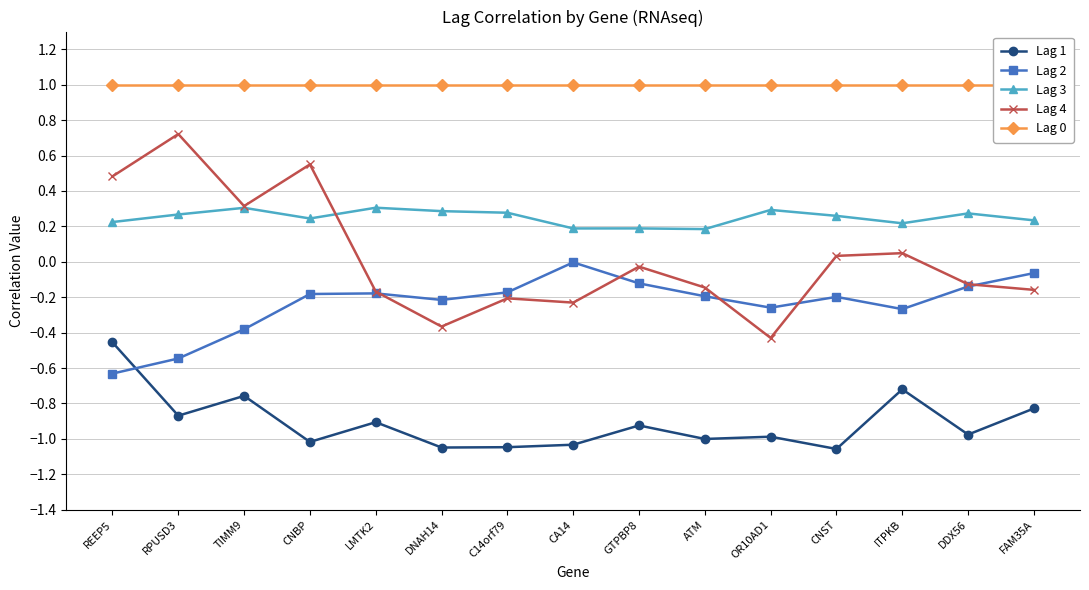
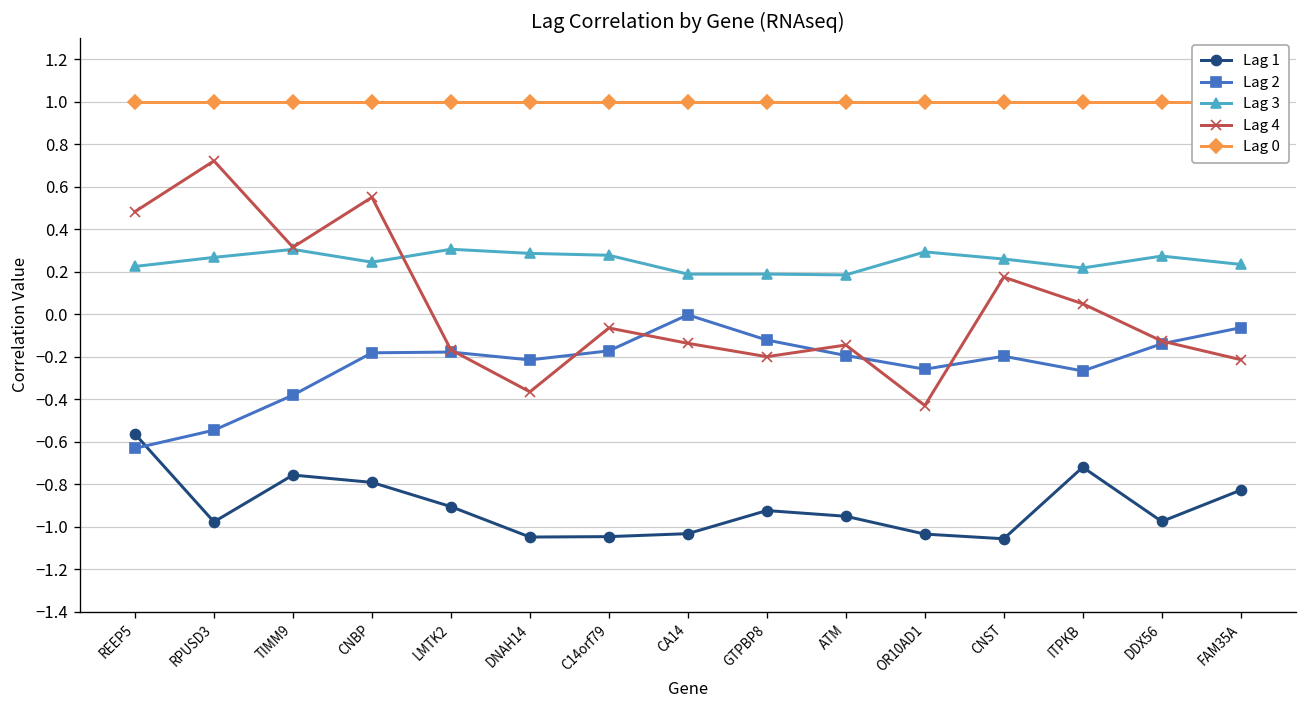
  {
    "Lag 1": {
-     "REEP5": -0.46,
-     "RPUSD3": -0.87,
+     "REEP5": -0.56,
+     "RPUSD3": -0.98,
      "TIMM9": -0.76,
-     "CNBP": -1.02,
+     "CNBP": -0.79,
      "LMTK2": -0.91,
      "DNAH14": -1.05,
      "C14orf79": -1.05,
      "CA14": -1.03,
      "GTPBP8": -0.92,
-     "ATM": -1.00,
-     "OR10AD1": -0.99,
+     "ATM": -0.95,
+     "OR10AD1": -1.04,
      "CNST": -1.06,
      "ITPKB": -0.72,
      "DDX56": -0.98,
      "FAM35A": -0.83
    },
    "Lag 4": {
      "REEP5": 0.48,
      "RPUSD3": 0.72,
      "CNBP": 0.55,
      "DNAH14": -0.37,
-     "C14orf79": -0.21,
-     "CA14": -0.23,
-     "GTPBP8": -0.03,
+     "C14orf79": -0.07,
+     "CA14": -0.14,
+     "GTPBP8": -0.20,
      "ATM": -0.15,
      "OR10AD1": -0.43,
-     "CNST": 0.03,
+     "CNST": 0.17,
      "ITPKB": 0.05,
-     "FAM35A": -0.16
+     "FAM35A": -0.21
    },
    "Lag 0": {
      "REEP5": 1.00,
      "RPUSD3": 1.00,
      "TIMM9": 1.00,
      "CNBP": 1.00,
      "LMTK2": 1.00,
      "DNAH14": 1.00,
      "C14orf79": 1.00,
      "CA14": 1.00,
      "GTPBP8": 1.00,
      "ATM": 1.00,
      "OR10AD1": 1.00,
      "CNST": 1.00,
      "ITPKB": 1.00,
      "DDX56": 1.00
    }
  }
